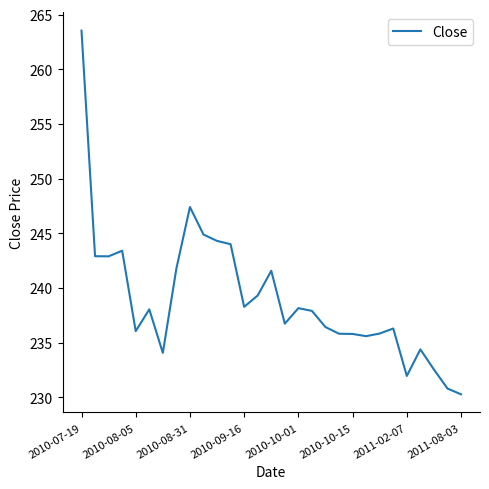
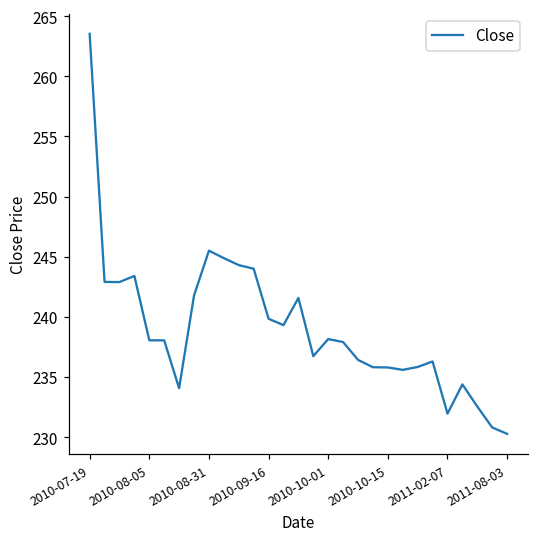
  {
    "2010-07-19": 263.5,
-   "2010-08-05": 236.1,
-   "2010-08-31": 247.4,
-   "2010-09-16": 238.3,
+   "2010-08-05": 238.1,
+   "2010-08-31": 245.5,
+   "2010-09-16": 239.8,
    "2010-10-01": 238.2,
    "2010-10-15": 235.8,
    "2011-02-07": 232.0,
    "2011-08-03": 230.3
  }
